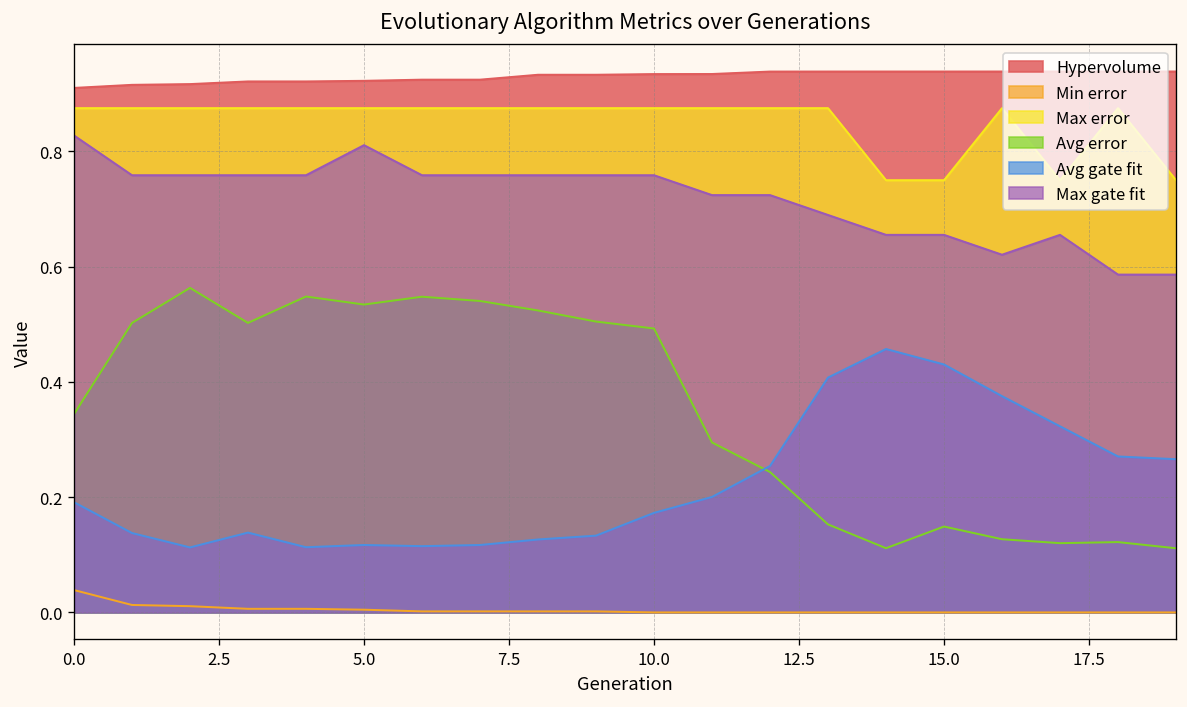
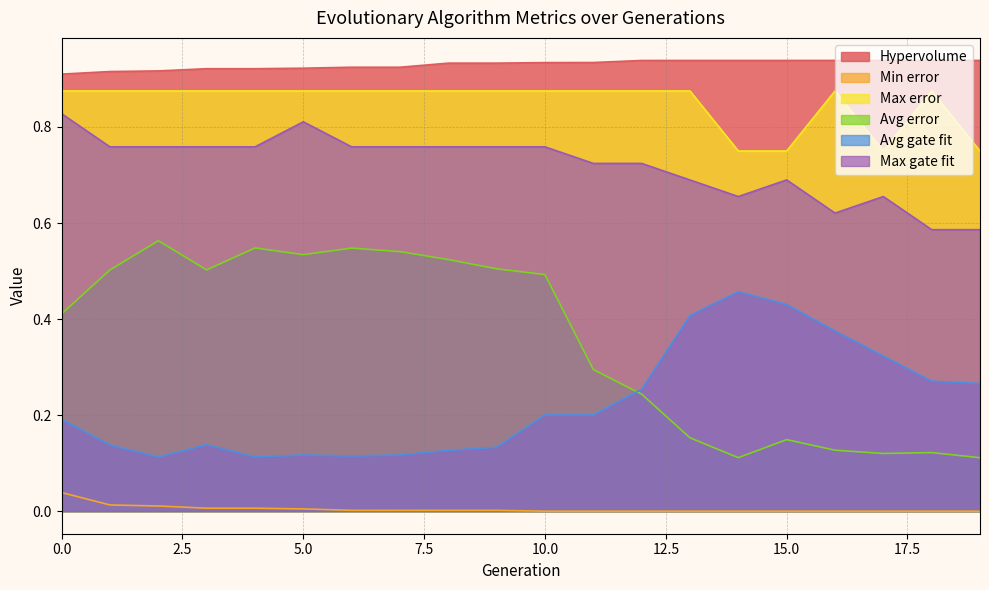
  {
    "Hypervolume": {
      "0.0": 0.91,
      "5.0": 0.92,
      "10.0": 0.93,
      "15.0": 0.94
    },
    "Min error": {
      "0.0": 0.04,
      "5.0": 0.00,
      "10.0": 0.00,
      "15.0": 0.00
    },
    "Max error": {
      "0.0": 0.88,
      "5.0": 0.88,
      "10.0": 0.88,
      "15.0": 0.75
    },
    "Avg error": {
-     "0.0": 0.34,
+     "0.0": 0.41,
      "5.0": 0.53,
      "10.0": 0.49,
      "15.0": 0.15
    },
    "Avg gate fit": {
      "0.0": 0.19,
      "5.0": 0.12,
-     "10.0": 0.17,
+     "10.0": 0.20,
      "15.0": 0.43
    },
    "Max gate fit": {
      "0.0": 0.83,
      "5.0": 0.81,
      "10.0": 0.76,
-     "15.0": 0.66
+     "15.0": 0.69
    }
  }
